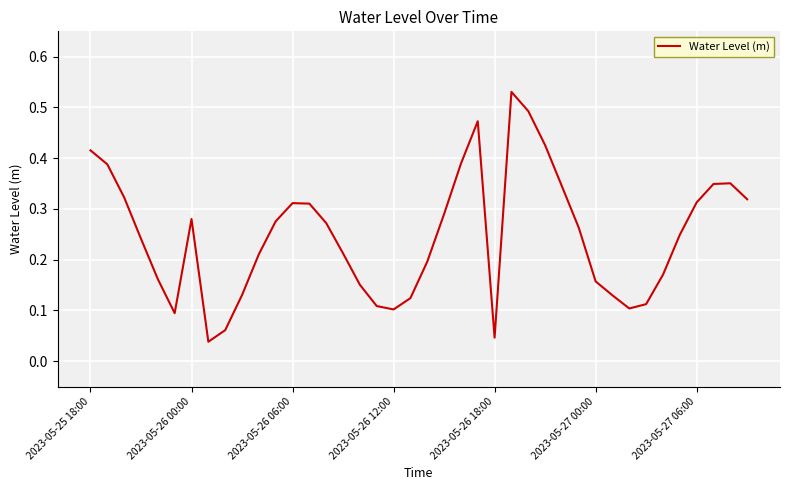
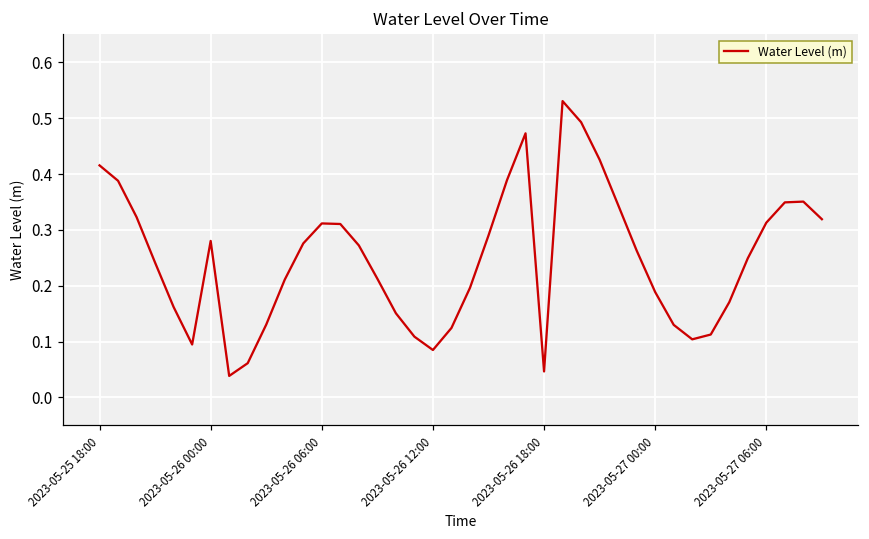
  {
    "2023-05-25 18:00": 0.42,
    "2023-05-26 00:00": 0.28,
    "2023-05-26 06:00": 0.31,
-   "2023-05-26 12:00": 0.10,
+   "2023-05-26 12:00": 0.08,
    "2023-05-26 18:00": 0.05,
-   "2023-05-27 00:00": 0.16,
+   "2023-05-27 00:00": 0.19,
    "2023-05-27 06:00": 0.31
  }
